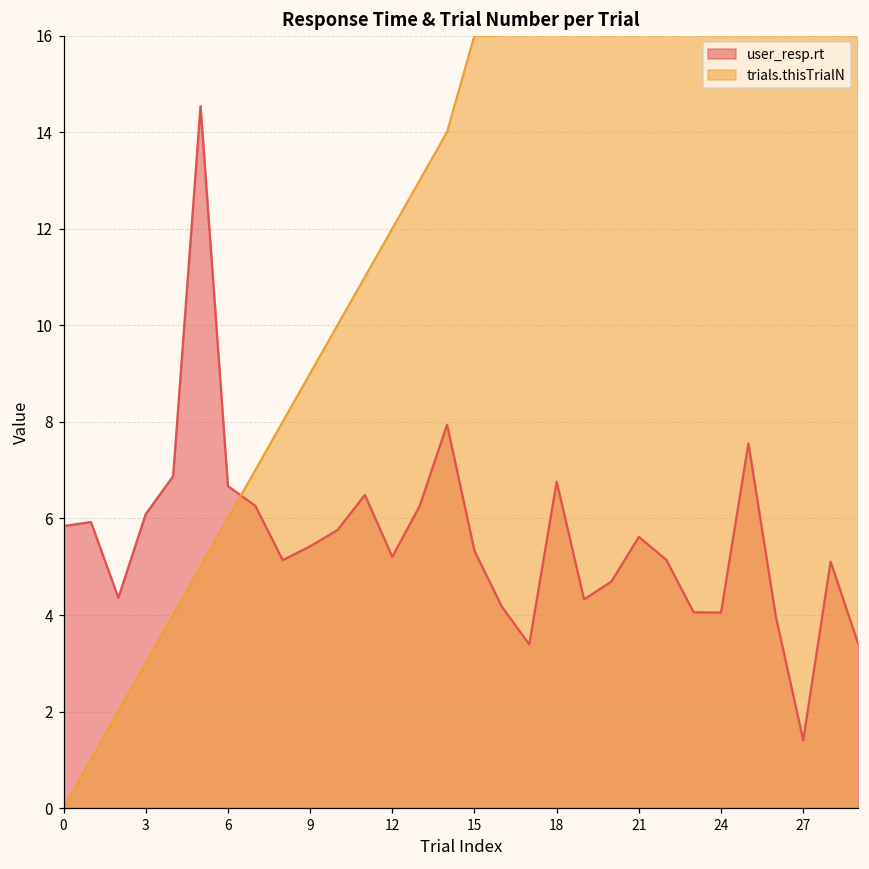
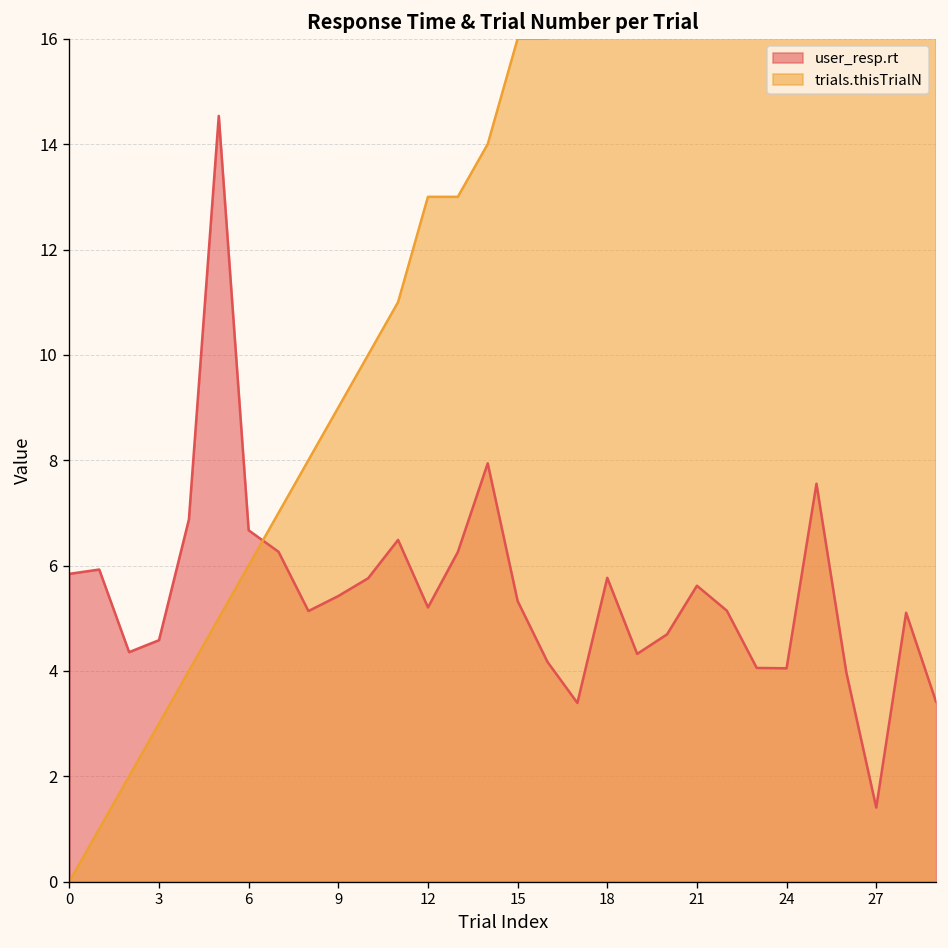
  {
    "user_resp.rt": {
      "0": 5.8,
-     "3": 6.1,
+     "3": 4.6,
      "6": 6.7,
      "9": 5.4,
      "12": 5.2,
      "15": 5.3,
-     "18": 6.8,
+     "18": 5.8,
      "21": 5.6,
      "24": 4.1,
      "27": 1.4
    },
    "trials.thisTrialN": {
      "0": 0,
      "3": 3,
      "6": 6,
      "9": 9,
-     "12": 12,
+     "12": 13,
      "15": 16
    }
  }
